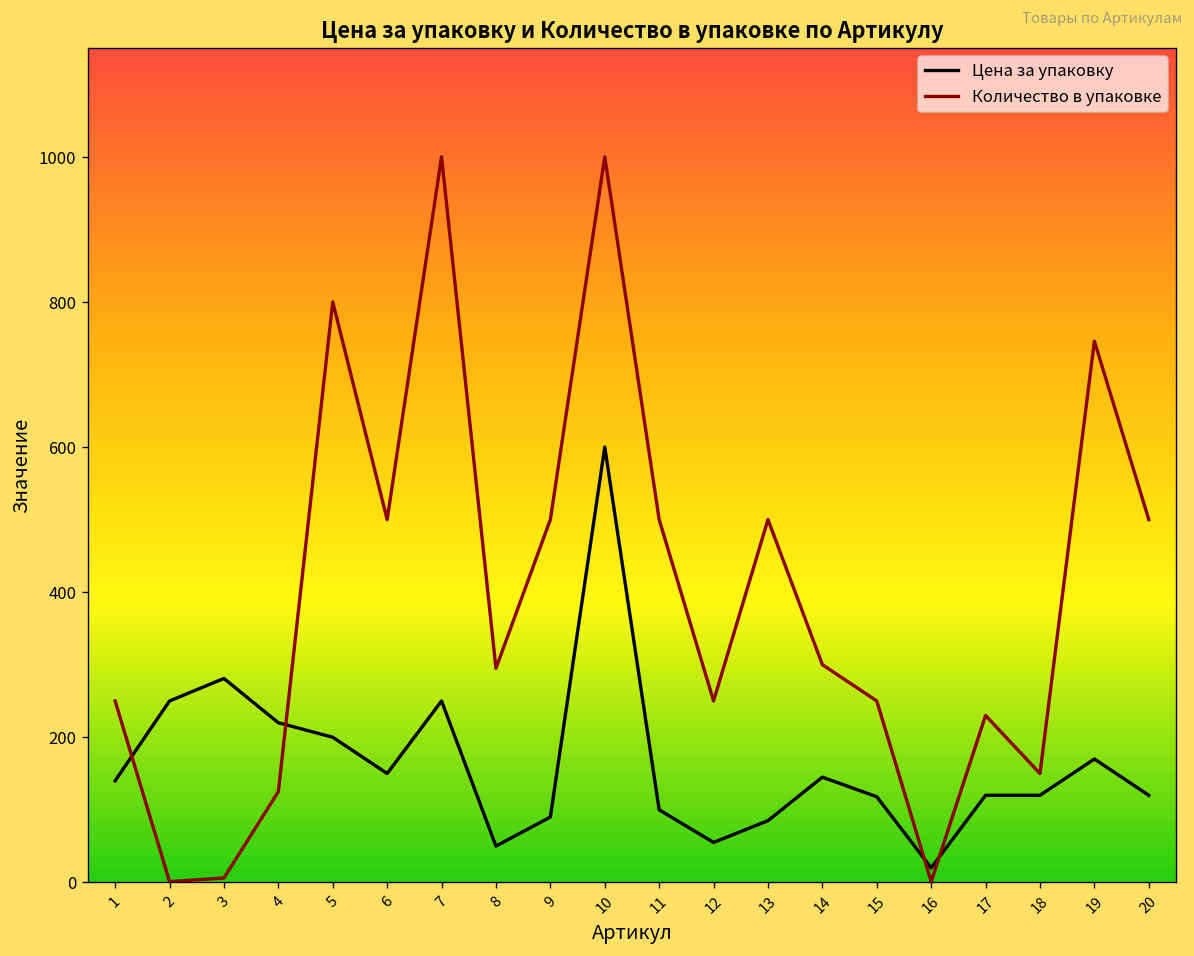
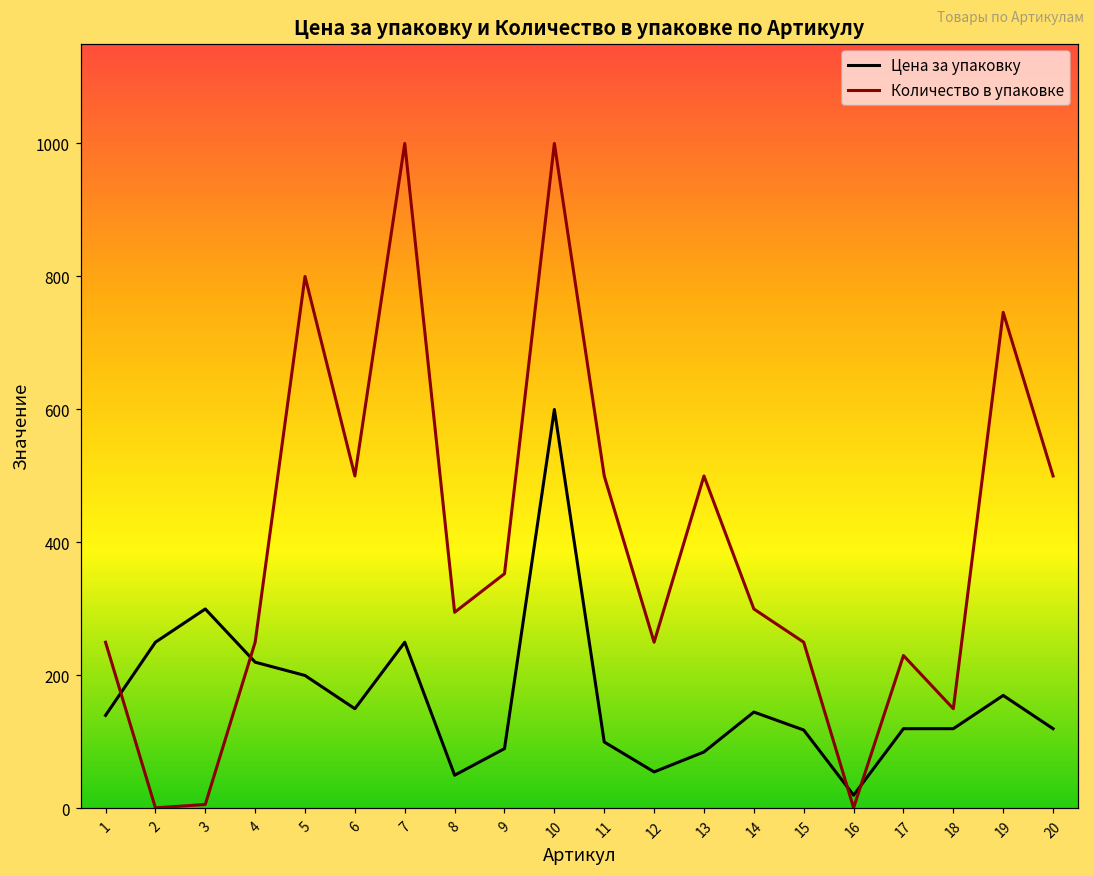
  {
    "Цена за упаковку": {
      "1": 140,
      "2": 250,
-     "3": 280,
+     "3": 300,
      "4": 220,
      "5": 200,
      "6": 150,
      "7": 250,
      "8": 50,
      "9": 90,
      "10": 600,
      "11": 100,
      "12": 60,
      "13": 90,
      "14": 150,
      "15": 120,
      "16": 20,
      "17": 120,
      "18": 120,
      "19": 170,
      "20": 120
    },
    "Количество в упаковке": {
      "1": 250,
      "2": 0,
      "3": 10,
-     "4": 130,
+     "4": 250,
      "5": 800,
      "6": 500,
      "7": 1000,
      "8": 300,
-     "9": 500,
+     "9": 350,
      "10": 1000,
      "11": 500,
      "12": 250,
      "13": 500,
      "14": 300,
      "15": 250,
      "16": 0,
      "17": 230,
      "18": 150,
      "19": 750,
      "20": 500
    }
  }
